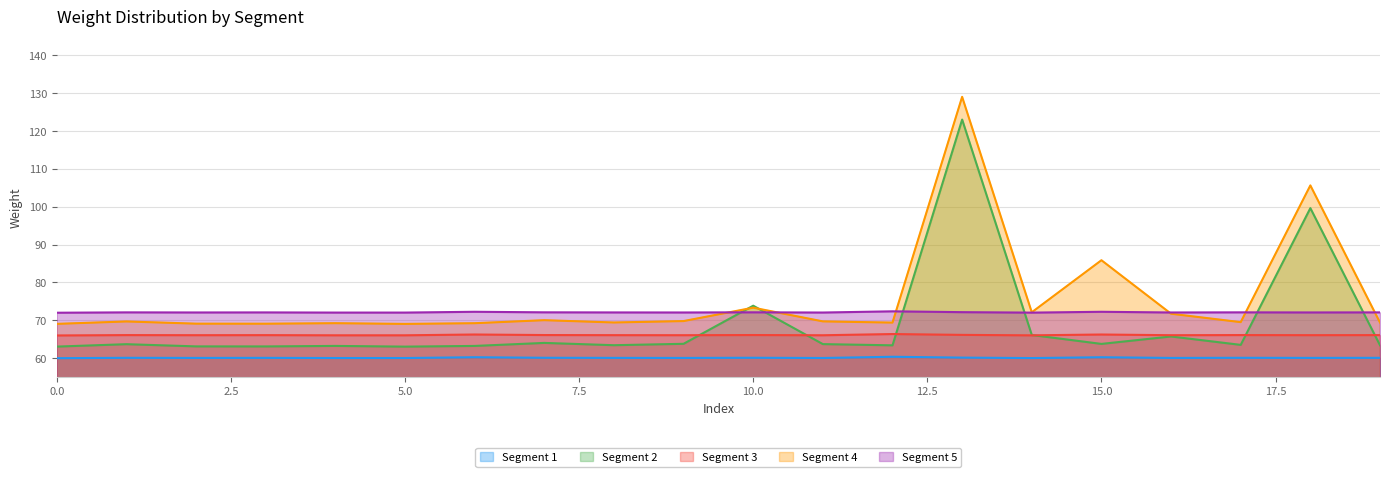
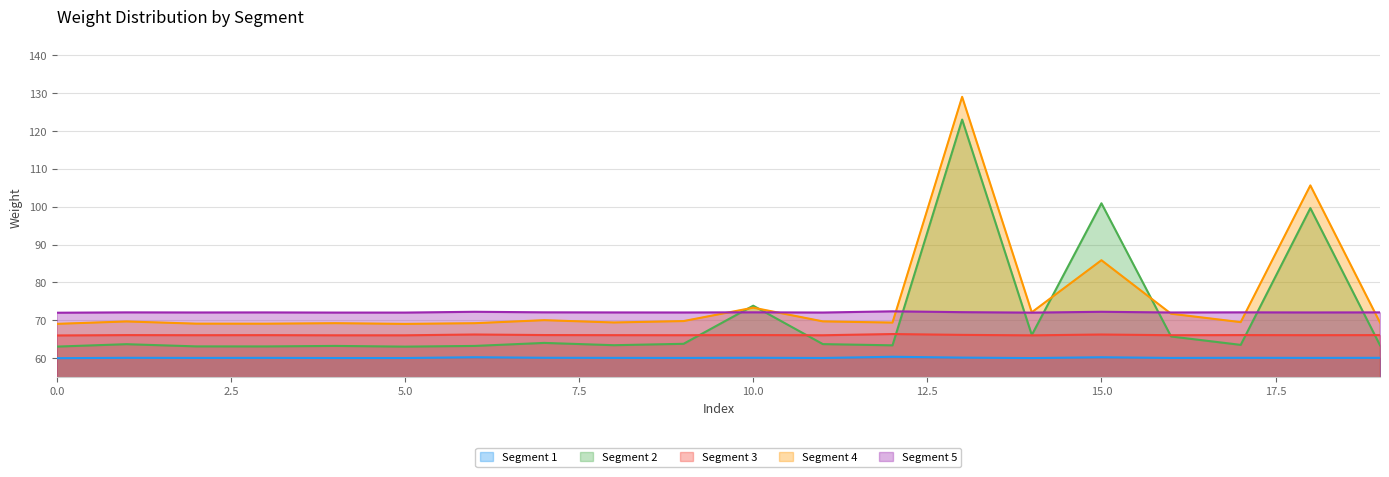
  {
    "Segment 1": {
      "0.0": 60,
      "5.0": 60,
      "10.0": 60,
      "15.0": 60
    },
    "Segment 2": {
      "0.0": 63,
      "5.0": 63,
-     "15.0": 64
+     "15.0": 101
    },
    "Segment 5": {
      "0.0": 72,
      "5.0": 72,
      "10.0": 72,
      "15.0": 72
    }
  }
